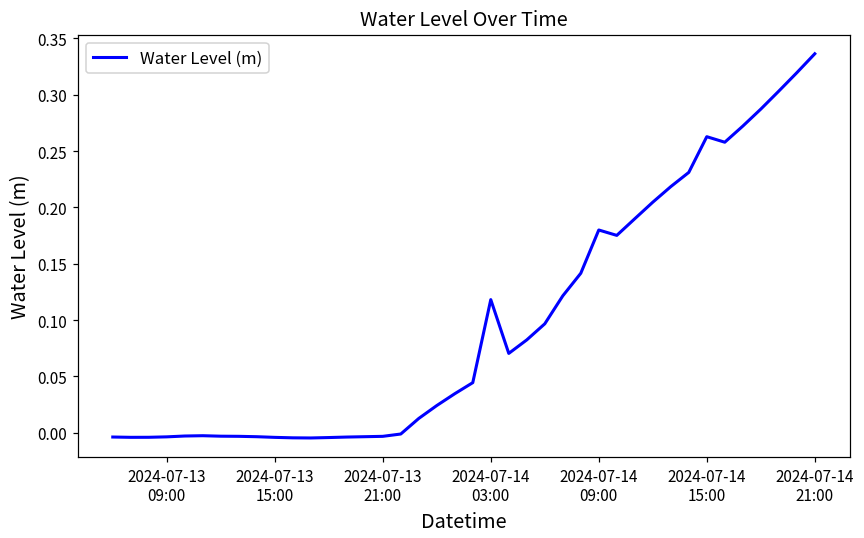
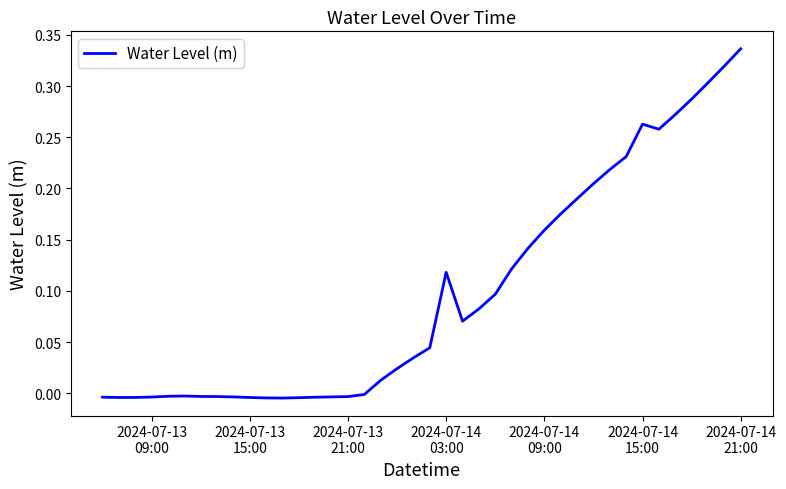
  {
    "2024-07-13 09:00": -0.004,
    "2024-07-13 15:00": -0.004,
    "2024-07-13 21:00": -0.003,
    "2024-07-14 03:00": 0.118,
-   "2024-07-14 09:00": 0.180,
+   "2024-07-14 09:00": 0.159,
    "2024-07-14 15:00": 0.263,
    "2024-07-14 21:00": 0.336
  }
